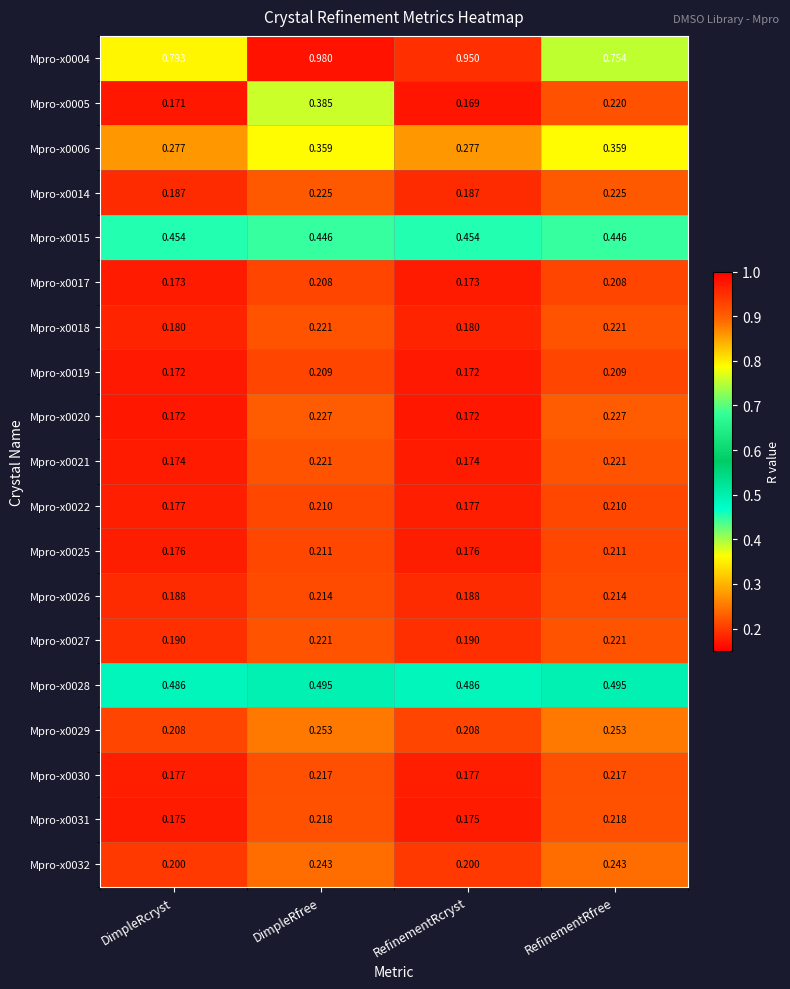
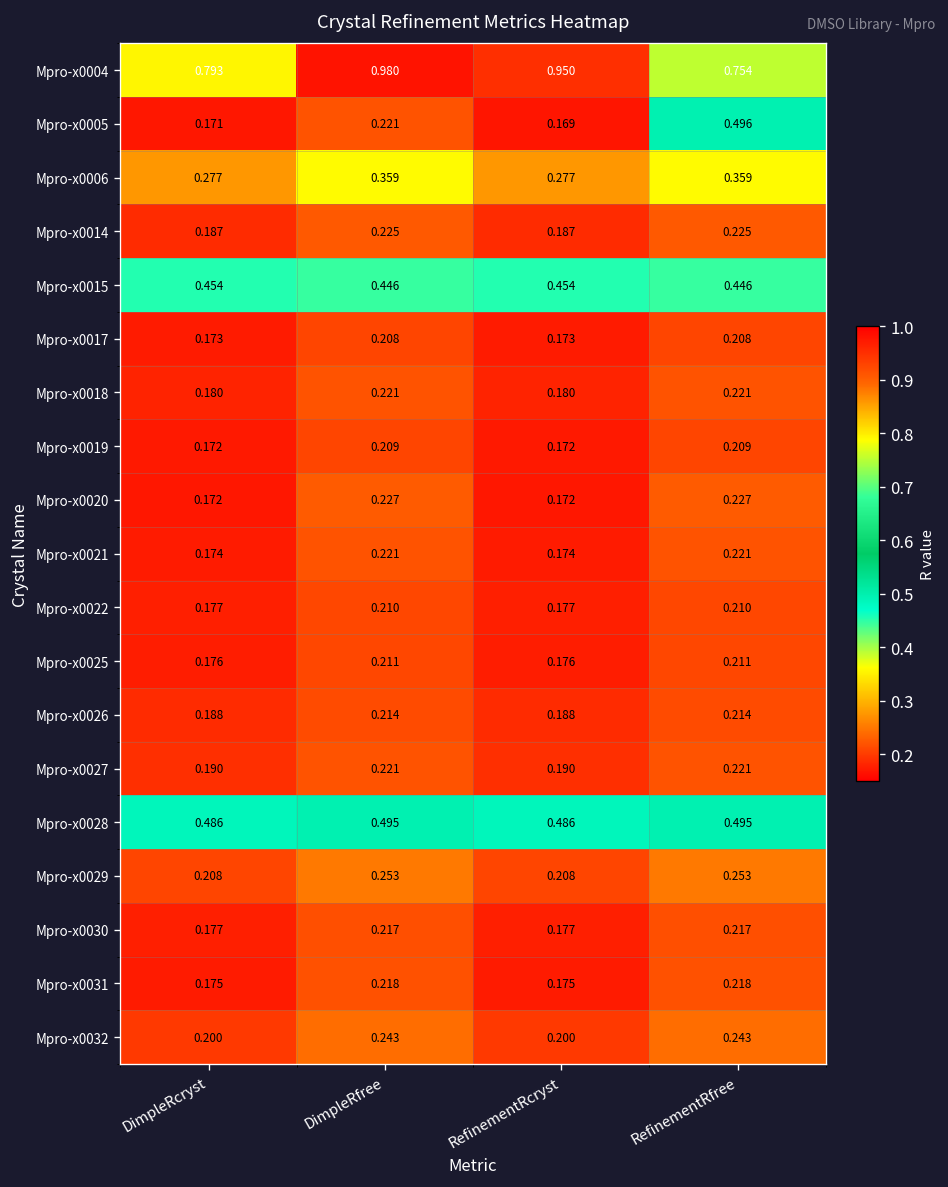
  {
    "Mpro-x0004": {
      "DimpleRcryst": 0.793,
      "DimpleRfree": 0.980,
      "RefinementRcryst": 0.950,
      "RefinementRfree": 0.754
    },
    "Mpro-x0005": {
      "DimpleRcryst": 0.171,
-     "DimpleRfree": 0.385,
+     "DimpleRfree": 0.221,
      "RefinementRcryst": 0.169,
-     "RefinementRfree": 0.220
+     "RefinementRfree": 0.496
    },
    "Mpro-x0006": {
      "DimpleRcryst": 0.277,
      "DimpleRfree": 0.359,
      "RefinementRcryst": 0.277,
      "RefinementRfree": 0.359
    },
    "Mpro-x0014": {
      "DimpleRcryst": 0.187,
      "DimpleRfree": 0.225,
      "RefinementRcryst": 0.187,
      "RefinementRfree": 0.225
    },
    "Mpro-x0015": {
      "DimpleRcryst": 0.454,
      "DimpleRfree": 0.446,
      "RefinementRcryst": 0.454,
      "RefinementRfree": 0.446
    },
    "Mpro-x0017": {
      "DimpleRcryst": 0.173,
      "DimpleRfree": 0.208,
      "RefinementRcryst": 0.173,
      "RefinementRfree": 0.208
    },
    "Mpro-x0018": {
      "DimpleRcryst": 0.180,
      "DimpleRfree": 0.221,
      "RefinementRcryst": 0.180,
      "RefinementRfree": 0.221
    },
    "Mpro-x0019": {
      "DimpleRcryst": 0.172,
      "DimpleRfree": 0.209,
      "RefinementRcryst": 0.172,
      "RefinementRfree": 0.209
    },
    "Mpro-x0020": {
      "DimpleRcryst": 0.172,
      "DimpleRfree": 0.227,
      "RefinementRcryst": 0.172,
      "RefinementRfree": 0.227
    },
    "Mpro-x0021": {
      "DimpleRcryst": 0.174,
      "DimpleRfree": 0.221,
      "RefinementRcryst": 0.174,
      "RefinementRfree": 0.221
    },
    "Mpro-x0022": {
      "DimpleRcryst": 0.177,
      "DimpleRfree": 0.210,
      "RefinementRcryst": 0.177,
      "RefinementRfree": 0.210
    },
    "Mpro-x0025": {
      "DimpleRcryst": 0.176,
      "DimpleRfree": 0.211,
      "RefinementRcryst": 0.176,
      "RefinementRfree": 0.211
    },
    "Mpro-x0026": {
      "DimpleRcryst": 0.188,
      "DimpleRfree": 0.214,
      "RefinementRcryst": 0.188,
      "RefinementRfree": 0.214
    },
    "Mpro-x0027": {
      "DimpleRcryst": 0.190,
      "DimpleRfree": 0.221,
      "RefinementRcryst": 0.190,
      "RefinementRfree": 0.221
    },
    "Mpro-x0028": {
      "DimpleRcryst": 0.486,
      "DimpleRfree": 0.495,
      "RefinementRcryst": 0.486,
      "RefinementRfree": 0.495
    },
    "Mpro-x0029": {
      "DimpleRcryst": 0.208,
      "DimpleRfree": 0.253,
      "RefinementRcryst": 0.208,
      "RefinementRfree": 0.253
    },
    "Mpro-x0030": {
      "DimpleRcryst": 0.177,
      "DimpleRfree": 0.217,
      "RefinementRcryst": 0.177,
      "RefinementRfree": 0.217
    },
    "Mpro-x0031": {
      "DimpleRcryst": 0.175,
      "DimpleRfree": 0.218,
      "RefinementRcryst": 0.175,
      "RefinementRfree": 0.218
    },
    "Mpro-x0032": {
      "DimpleRcryst": 0.200,
      "DimpleRfree": 0.243,
      "RefinementRcryst": 0.200,
      "RefinementRfree": 0.243
    }
  }
